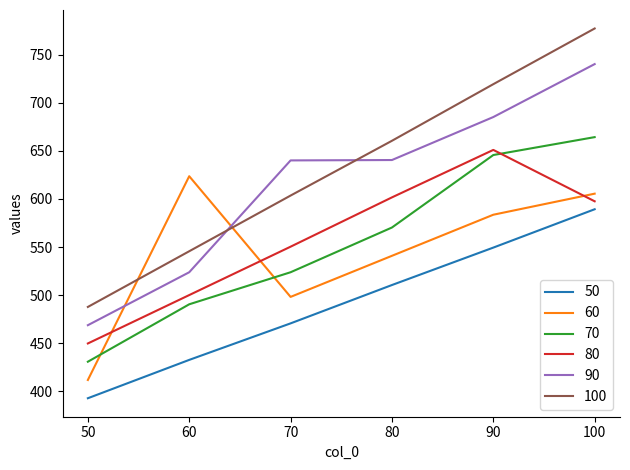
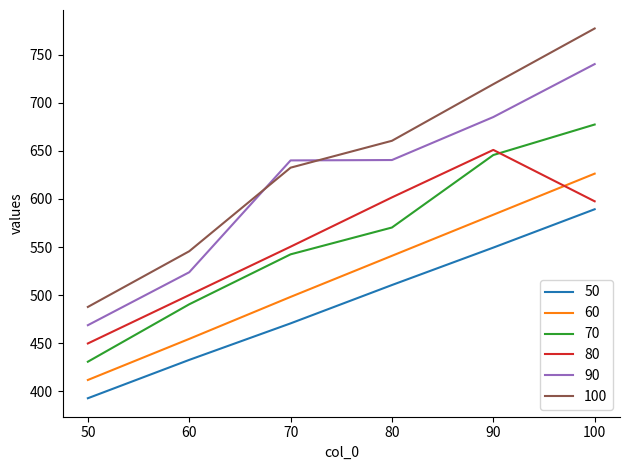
  {
    "50": {
      "50": 390,
      "60": 430,
      "70": 470,
      "80": 510,
      "90": 550,
      "100": 590
    },
    "60": {
      "50": 410,
-     "60": 620,
+     "60": 450,
      "70": 500,
      "80": 540,
      "90": 580,
-     "100": 610
+     "100": 630
    },
    "70": {
      "50": 430,
      "60": 490,
-     "70": 520,
+     "70": 540,
      "80": 570,
      "90": 650,
-     "100": 660
+     "100": 680
    },
    "80": {
      "50": 450,
      "60": 500,
      "70": 550,
      "80": 600,
      "90": 650,
      "100": 600
    },
    "90": {
      "50": 470,
      "60": 520,
      "70": 640,
      "80": 640,
      "90": 690,
      "100": 740
    },
    "100": {
      "50": 490,
      "60": 550,
-     "70": 600,
+     "70": 630,
      "80": 660,
      "90": 720,
      "100": 780
    }
  }
